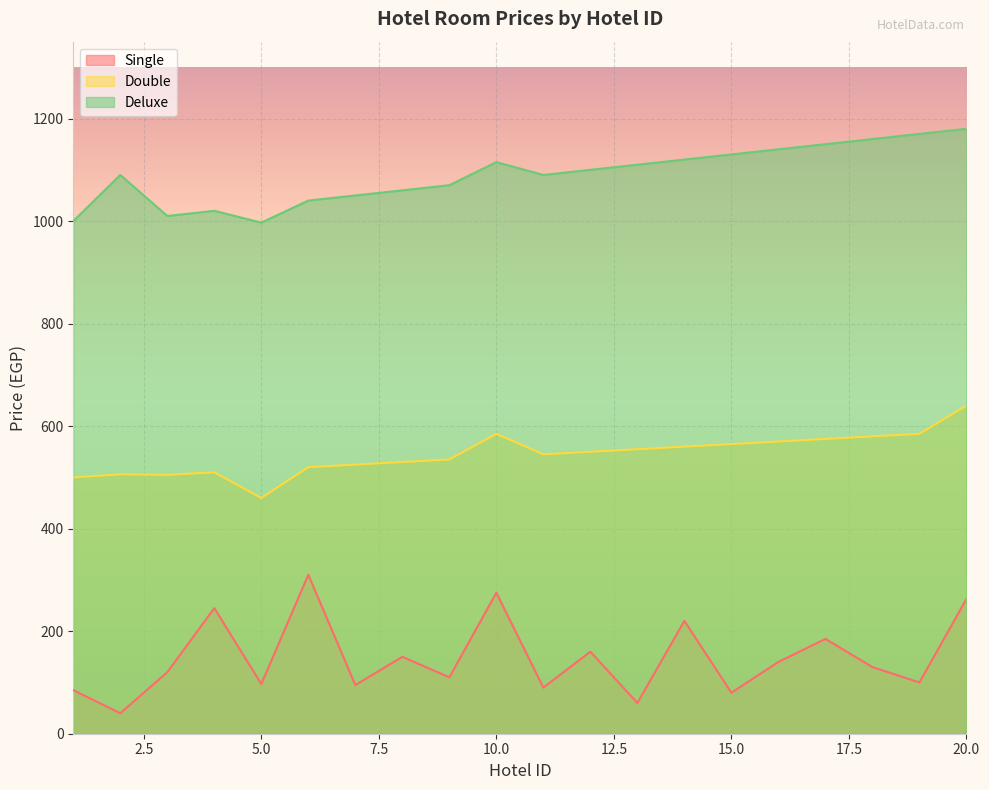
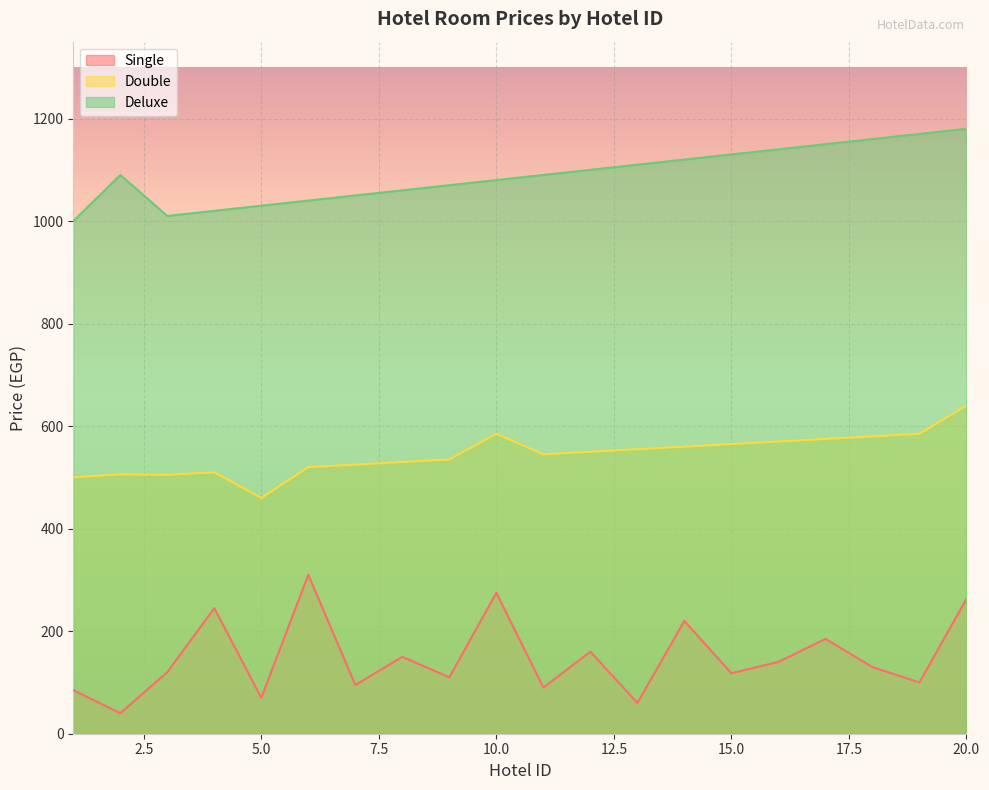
  {
    "Single": {
-     "5.0": 100,
+     "5.0": 70,
      "10.0": 280,
-     "15.0": 80,
+     "15.0": 120,
      "20.0": 260
    },
    "Double": {
      "5.0": 460,
      "10.0": 590,
      "15.0": 570,
      "20.0": 640
    },
    "Deluxe": {
-     "5.0": 1000,
-     "10.0": 1120,
+     "5.0": 1030,
+     "10.0": 1080,
      "15.0": 1130,
      "20.0": 1180
    }
  }
